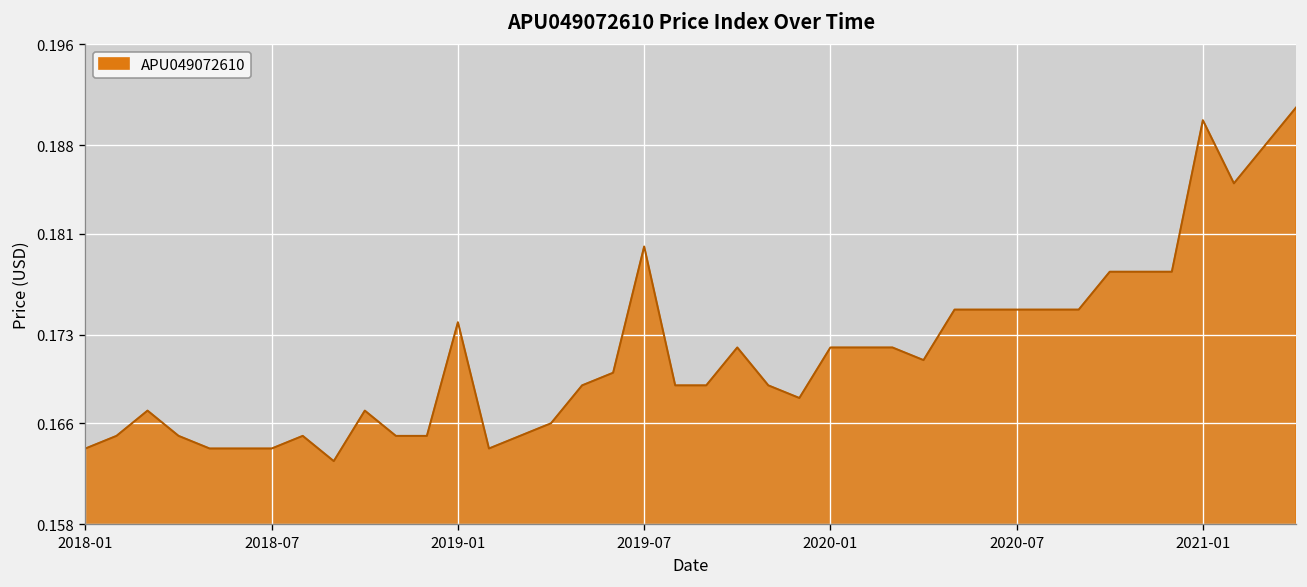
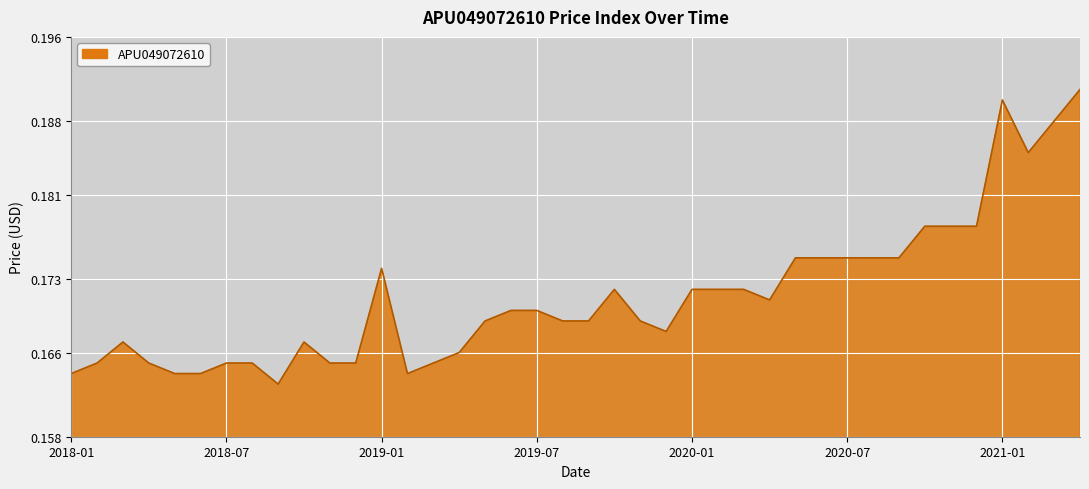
  {
    "2018-01": 0.164,
-   "2018-07": 0.164,
+   "2018-07": 0.165,
    "2019-01": 0.174,
-   "2019-07": 0.18,
+   "2019-07": 0.17,
    "2020-01": 0.172,
    "2020-07": 0.175,
    "2021-01": 0.190
  }
